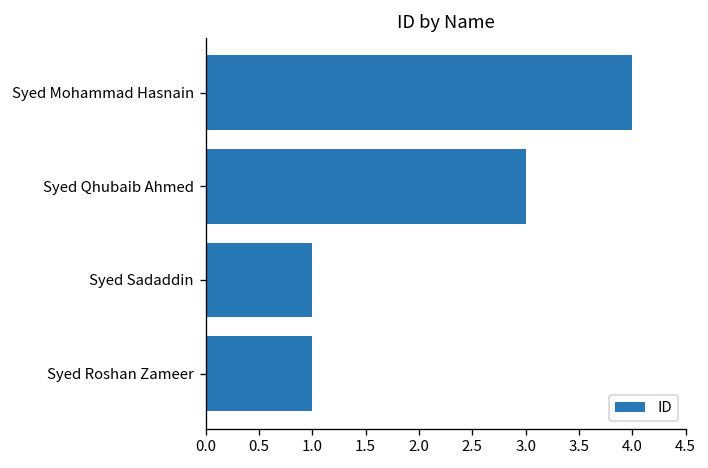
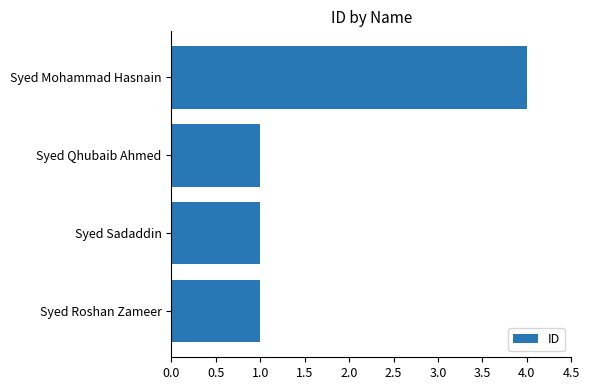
  {
    "Syed Mohammad Hasnain": 4,
-   "Syed Qhubaib Ahmed": 3,
+   "Syed Qhubaib Ahmed": 1,
    "Syed Sadaddin": 1,
    "Syed Roshan Zameer": 1
  }
